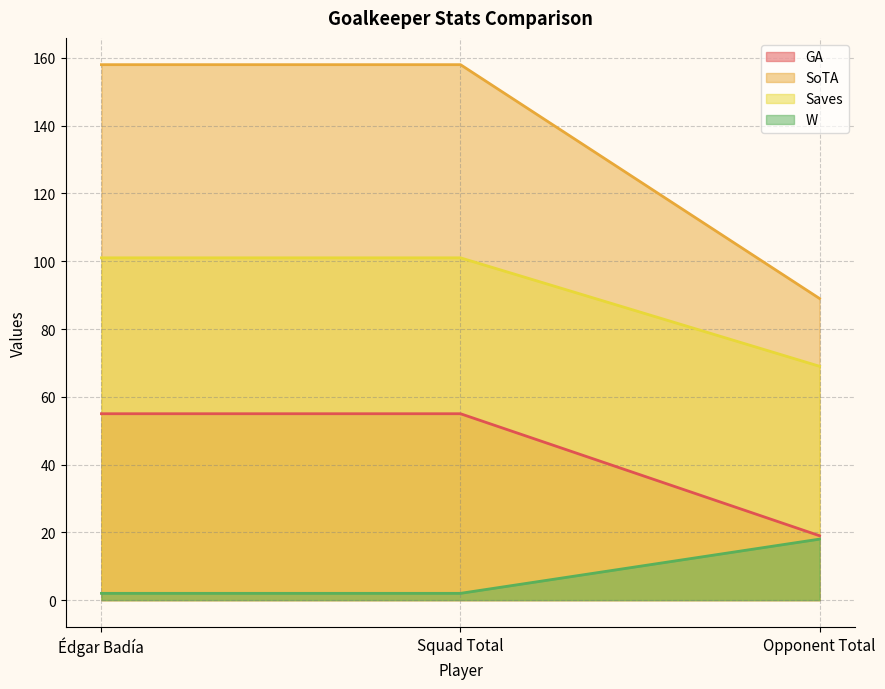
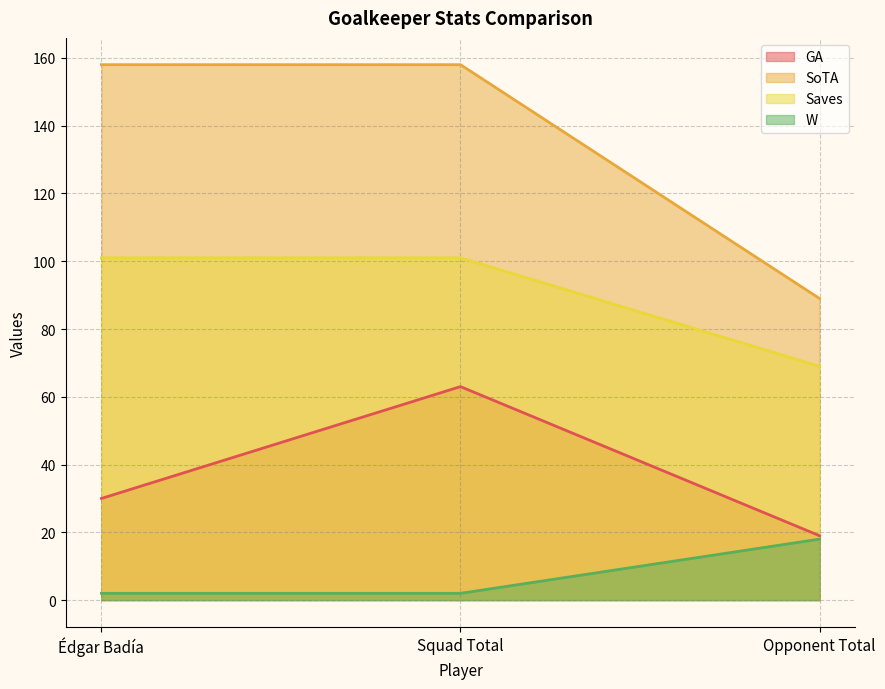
  {
    "GA": {
-     "Édgar Badía": 55,
-     "Squad Total": 55,
+     "Édgar Badía": 30,
+     "Squad Total": 63,
      "Opponent Total": 19
    },
    "W": {
      "Édgar Badía": 2,
      "Squad Total": 2,
      "Opponent Total": 18
    }
  }
